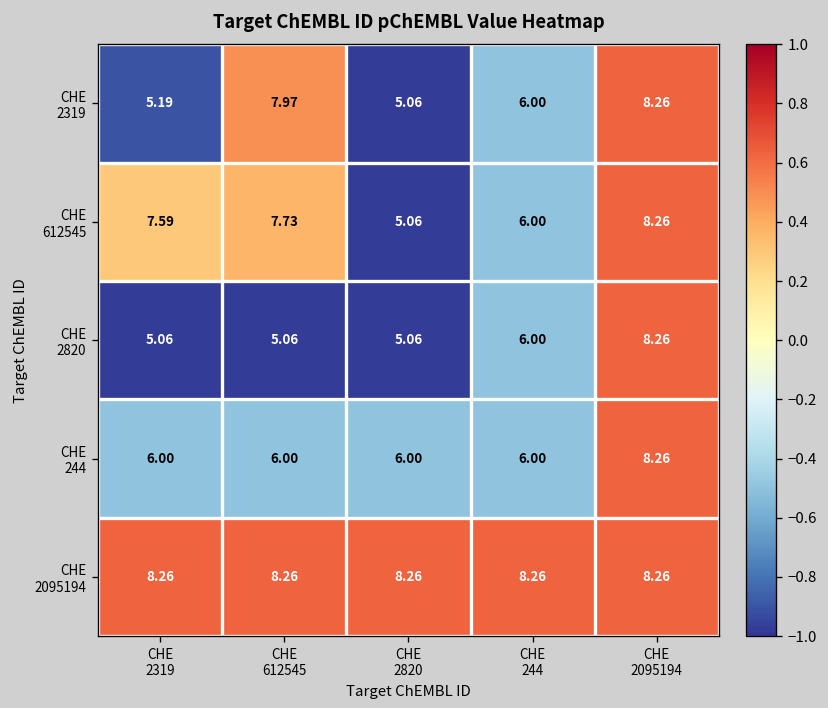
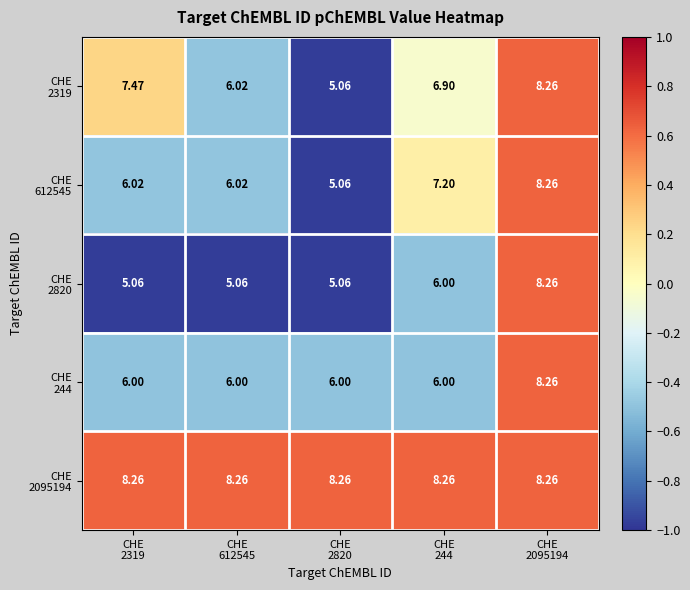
  {
    "CHE 2319": {
-     "CHE 2319": 5.19,
-     "CHE 612545": 7.97,
+     "CHE 2319": 7.47,
+     "CHE 612545": 6.02,
      "CHE 2820": 5.06,
-     "CHE 244": 6.00,
+     "CHE 244": 6.90,
      "CHE 2095194": 8.26
    },
    "CHE 612545": {
-     "CHE 2319": 7.59,
-     "CHE 612545": 7.73,
+     "CHE 2319": 6.02,
+     "CHE 612545": 6.02,
      "CHE 2820": 5.06,
-     "CHE 244": 6.00,
+     "CHE 244": 7.20,
      "CHE 2095194": 8.26
    },
    "CHE 2820": {
      "CHE 2319": 5.06,
      "CHE 612545": 5.06,
      "CHE 2820": 5.06,
      "CHE 244": 6.00,
      "CHE 2095194": 8.26
    },
    "CHE 244": {
      "CHE 2319": 6.00,
      "CHE 612545": 6.00,
      "CHE 2820": 6.00,
      "CHE 244": 6.00,
      "CHE 2095194": 8.26
    },
    "CHE 2095194": {
      "CHE 2319": 8.26,
      "CHE 612545": 8.26,
      "CHE 2820": 8.26,
      "CHE 244": 8.26,
      "CHE 2095194": 8.26
    }
  }
